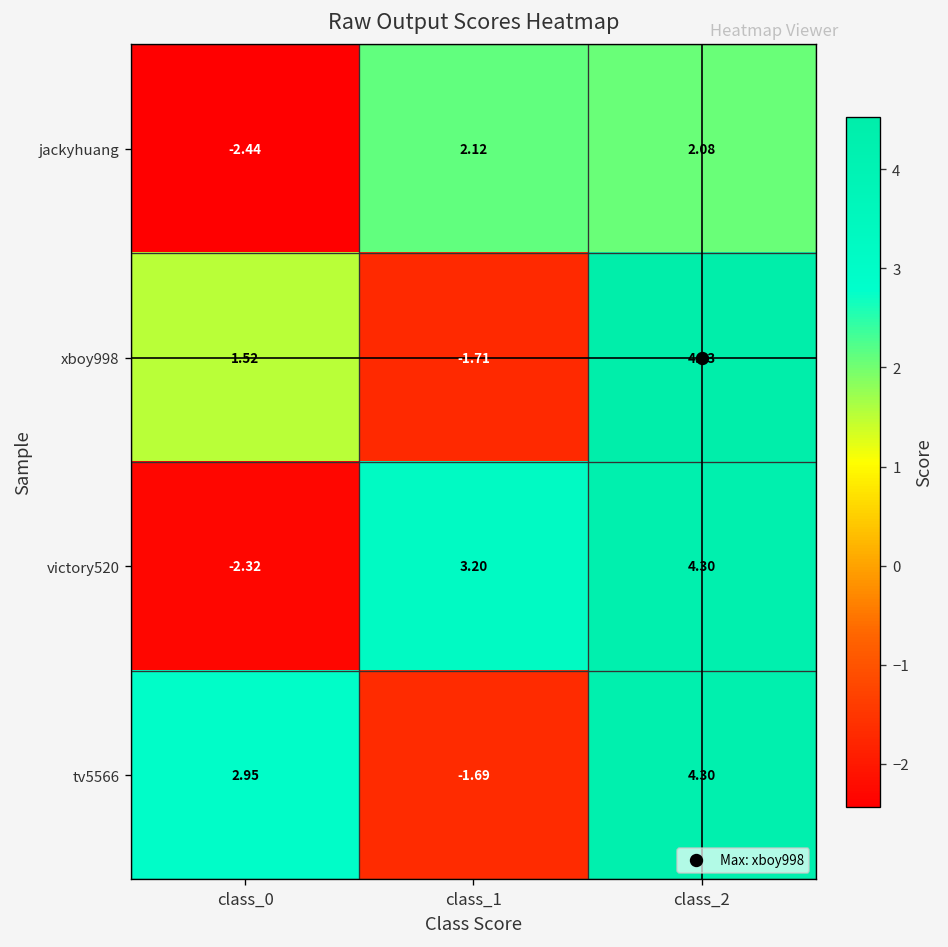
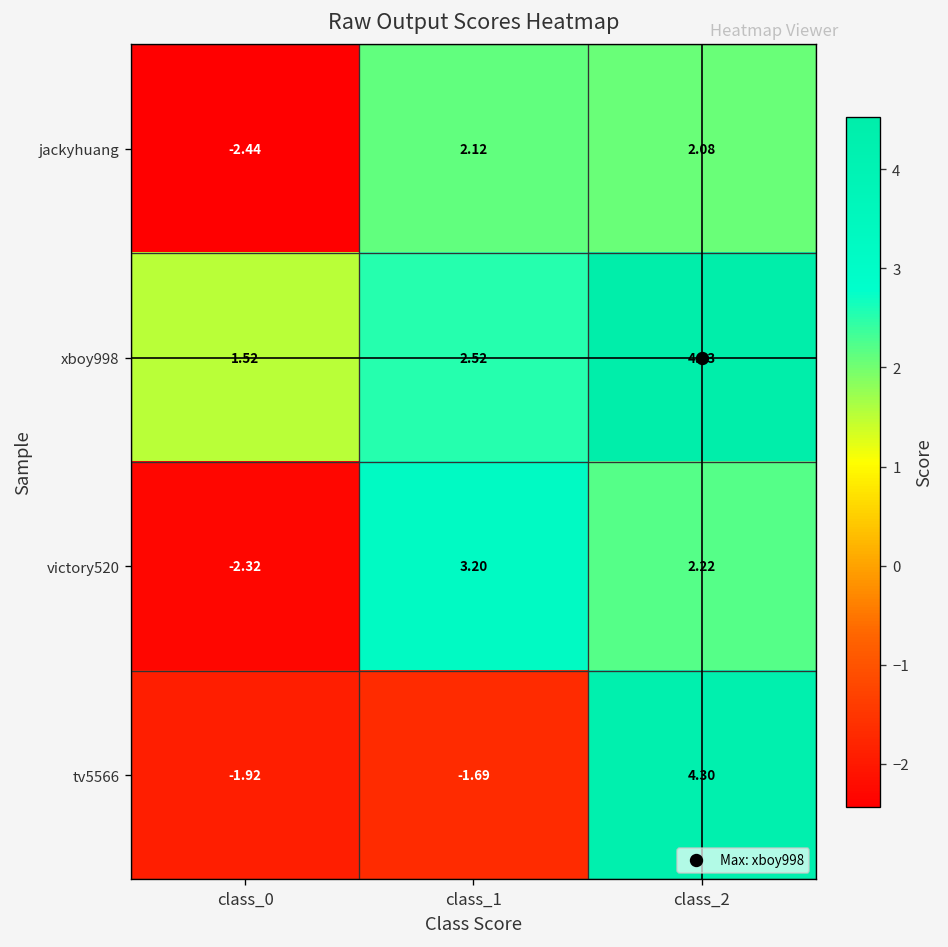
  {
    "jackyhuang": {
      "class_0": -2.44,
      "class_1": 2.12,
      "class_2": 2.08
    },
    "xboy998": {
      "class_0": 1.52,
-     "class_1": -1.71
+     "class_1": 2.52
    },
    "victory520": {
      "class_0": -2.32,
      "class_1": 3.20,
-     "class_2": 4.30
+     "class_2": 2.22
    },
    "tv5566": {
-     "class_0": 2.95,
+     "class_0": -1.92,
      "class_1": -1.69,
      "class_2": 4.30
    }
  }
